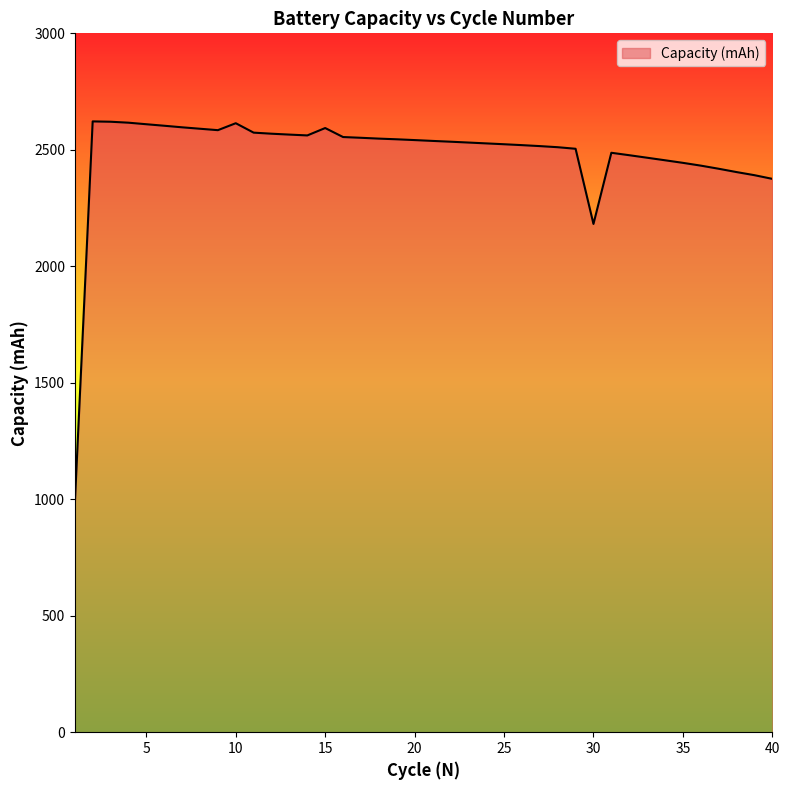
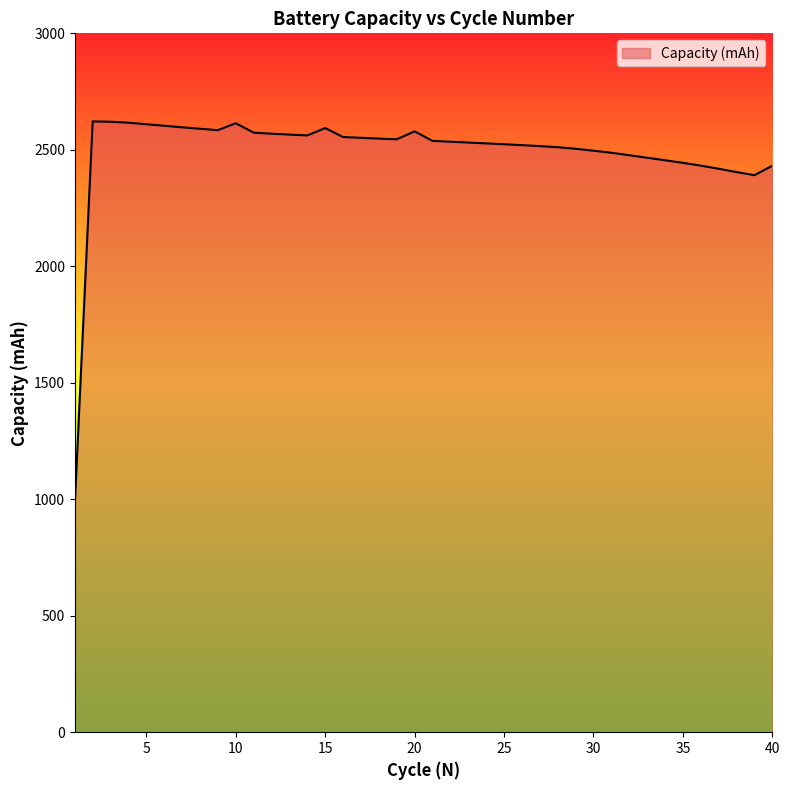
  {
    "5": 2610,
    "10": 2610,
    "15": 2590,
-   "20": 2540,
+   "20": 2580,
    "25": 2520,
-   "30": 2180,
+   "30": 2500,
    "35": 2440,
-   "40": 2380
+   "40": 2430
  }
